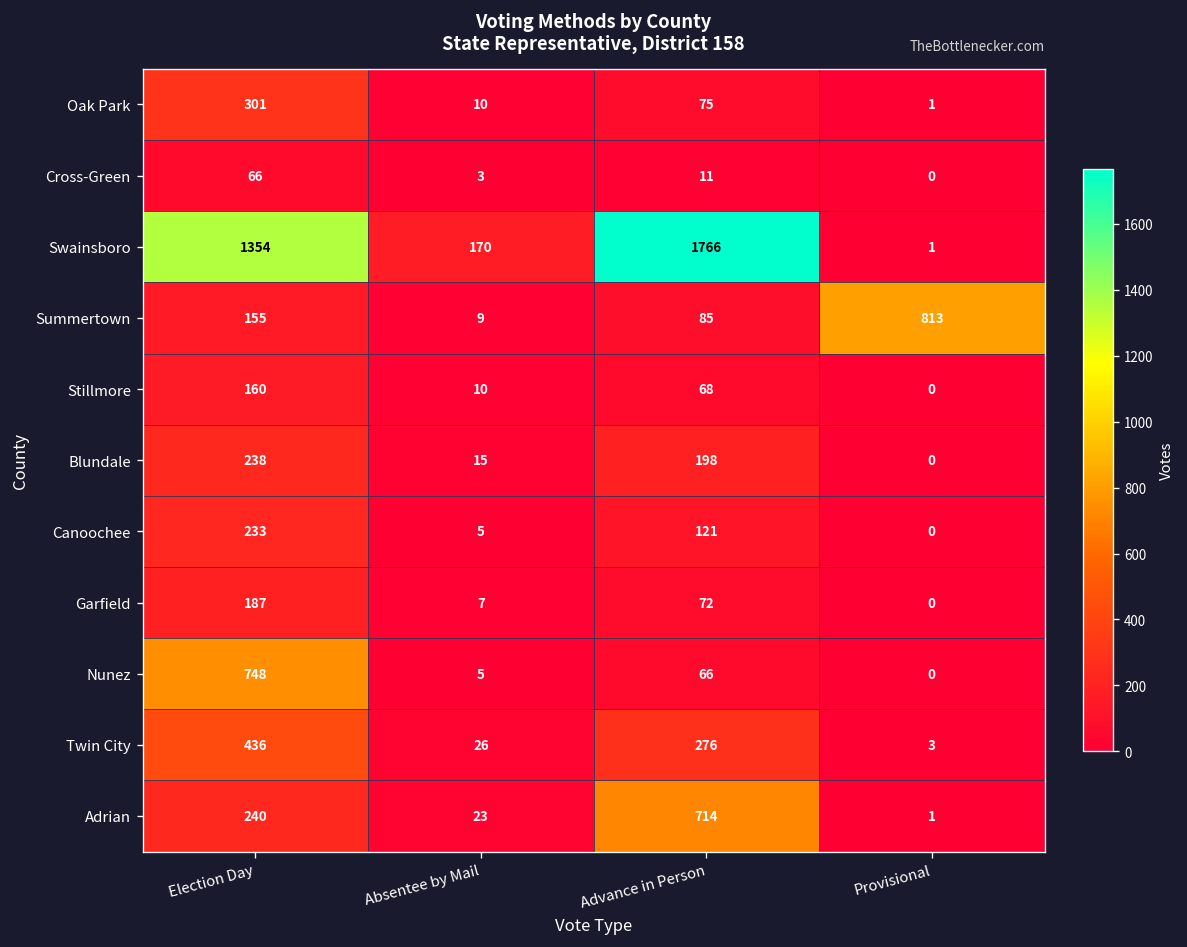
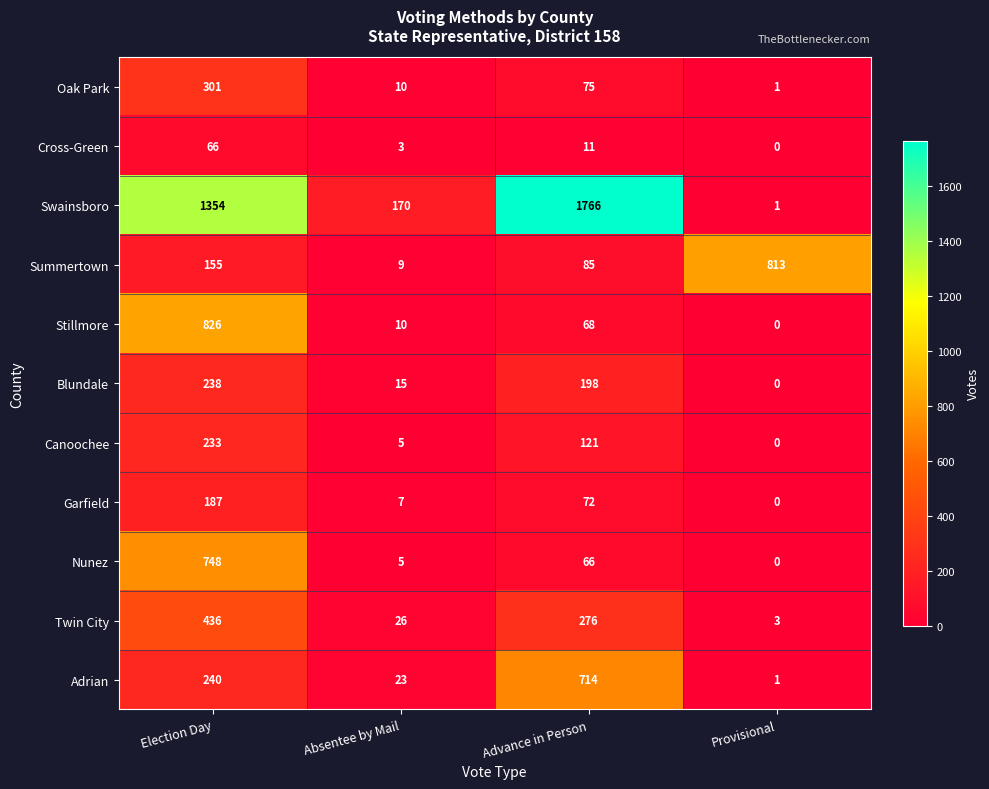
  {
    "Oak Park": {
      "Election Day": 301,
      "Absentee by Mail": 10,
      "Advance in Person": 75,
      "Provisional": 1
    },
    "Cross-Green": {
      "Election Day": 66,
      "Absentee by Mail": 3,
      "Advance in Person": 11,
      "Provisional": 0
    },
    "Swainsboro": {
      "Election Day": 1354,
      "Absentee by Mail": 170,
      "Advance in Person": 1766,
      "Provisional": 1
    },
    "Summertown": {
      "Election Day": 155,
      "Absentee by Mail": 9,
      "Advance in Person": 85,
      "Provisional": 813
    },
    "Stillmore": {
-     "Election Day": 160,
+     "Election Day": 826,
      "Absentee by Mail": 10,
      "Advance in Person": 68,
      "Provisional": 0
    },
    "Blundale": {
      "Election Day": 238,
      "Absentee by Mail": 15,
      "Advance in Person": 198,
      "Provisional": 0
    },
    "Canoochee": {
      "Election Day": 233,
      "Absentee by Mail": 5,
      "Advance in Person": 121,
      "Provisional": 0
    },
    "Garfield": {
      "Election Day": 187,
      "Absentee by Mail": 7,
      "Advance in Person": 72,
      "Provisional": 0
    },
    "Nunez": {
      "Election Day": 748,
      "Absentee by Mail": 5,
      "Advance in Person": 66,
      "Provisional": 0
    },
    "Twin City": {
      "Election Day": 436,
      "Absentee by Mail": 26,
      "Advance in Person": 276,
      "Provisional": 3
    },
    "Adrian": {
      "Election Day": 240,
      "Absentee by Mail": 23,
      "Advance in Person": 714,
      "Provisional": 1
    }
  }
